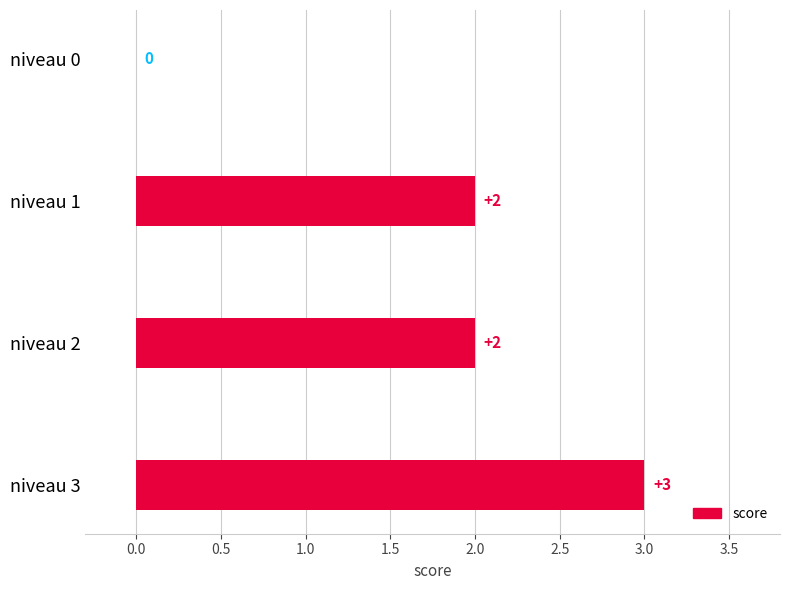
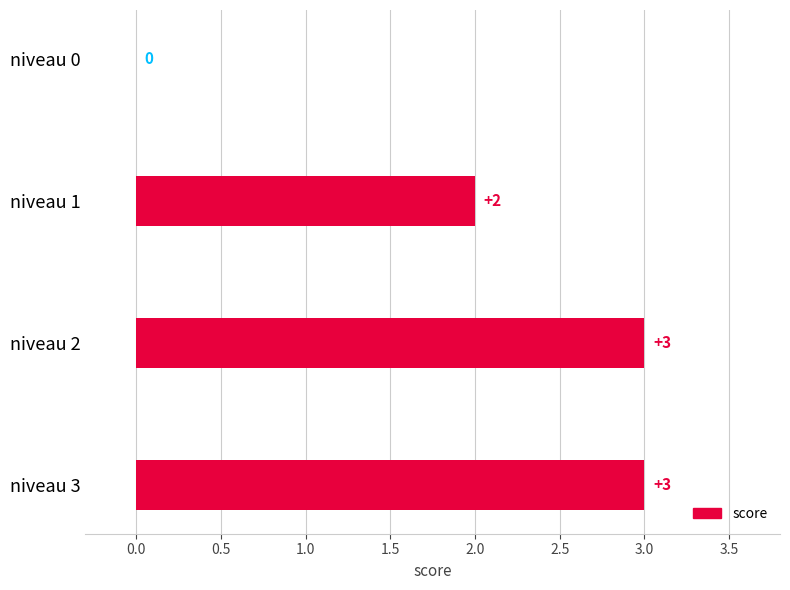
  {
    "niveau 0": "0",
    "niveau 1": "+2",
-   "niveau 2": "+2",
+   "niveau 2": "+3",
    "niveau 3": "+3"
  }
